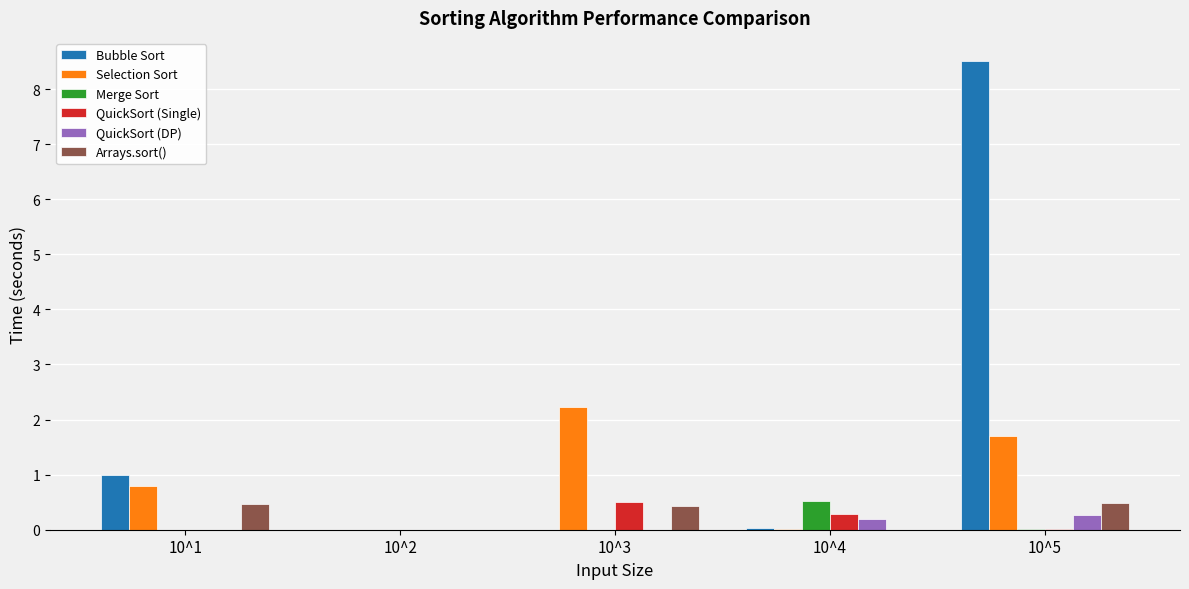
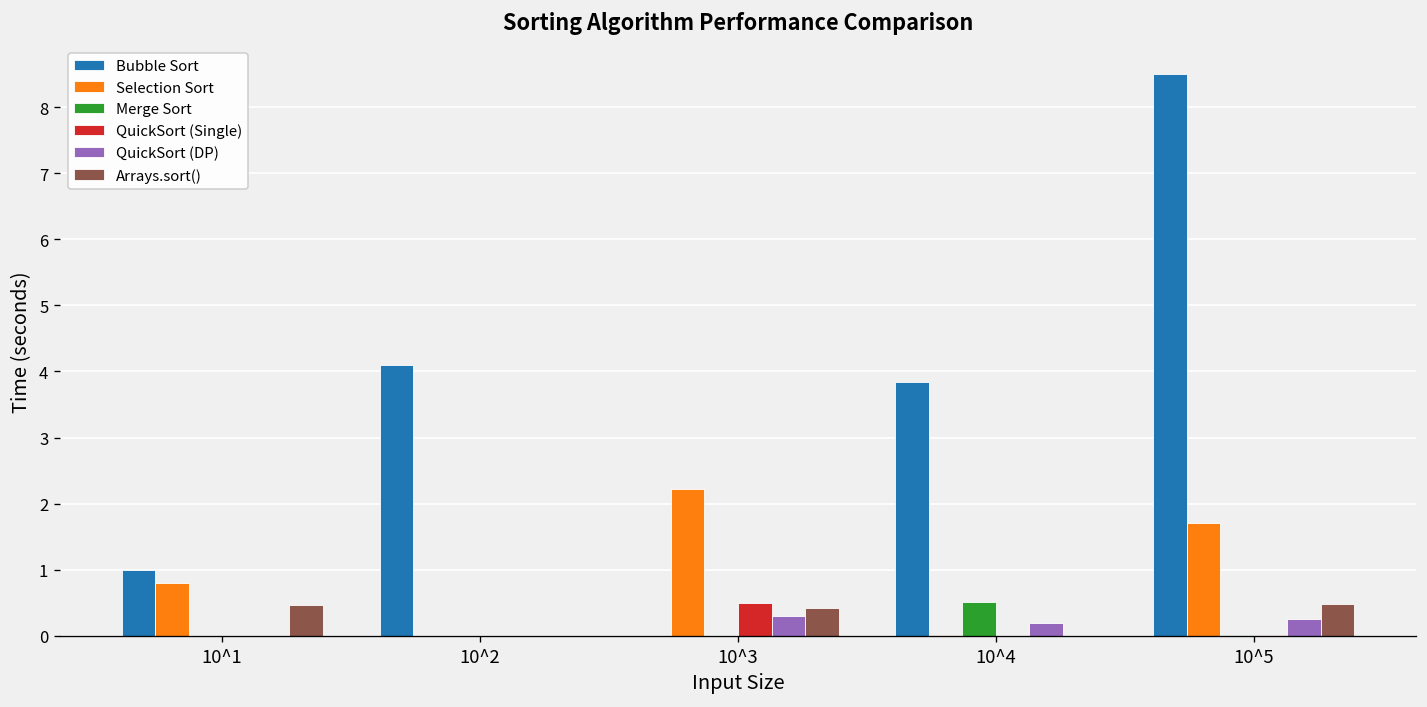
  {
    "Bubble Sort": {
      "10^1": 1.0,
-     "10^2": 0.0,
-     "10^4": 0.0,
+     "10^2": 4.1,
+     "10^4": 3.8,
      "10^5": 8.5
    },
    "Selection Sort": {
      "10^1": 0.8,
      "10^2": 0.0,
      "10^3": 2.2,
      "10^5": 1.7
    },
    "Merge Sort": {
      "10^1": 0.0,
      "10^2": 0.0,
      "10^3": 0.0,
      "10^4": 0.5
    },
    "QuickSort (Single)": {
      "10^1": 0.0,
      "10^2": 0.0,
      "10^3": 0.5,
-     "10^4": 0.3
+     "10^4": 0.0
    },
    "QuickSort (DP)": {
      "10^1": 0.0,
      "10^2": 0.0,
-     "10^3": 0.0,
+     "10^3": 0.3,
      "10^4": 0.2,
      "10^5": 0.3
    },
    "Arrays.sort()": {
      "10^1": 0.5,
      "10^3": 0.4,
      "10^5": 0.5
    }
  }
